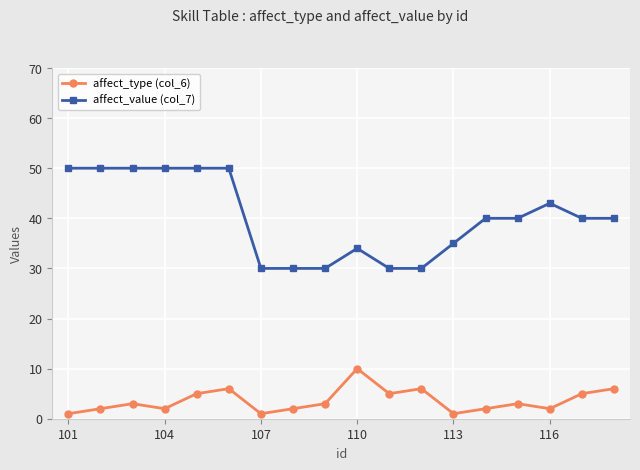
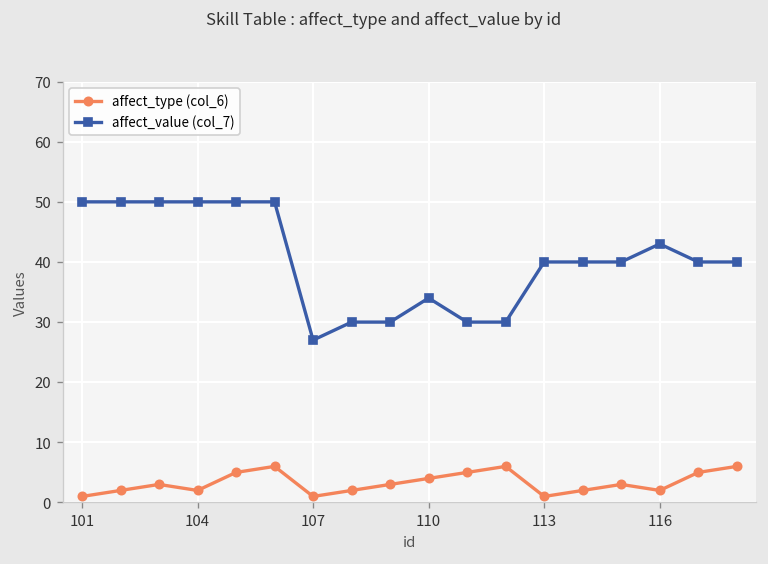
  {
    "affect_type (col_6)": {
      "101": 1,
      "104": 2,
      "107": 1,
-     "110": 10,
+     "110": 4,
      "113": 1,
      "116": 2
    },
    "affect_value (col_7)": {
      "101": 50,
      "104": 50,
-     "107": 30,
+     "107": 27,
      "110": 34,
-     "113": 35,
+     "113": 40,
      "116": 43
    }
  }
